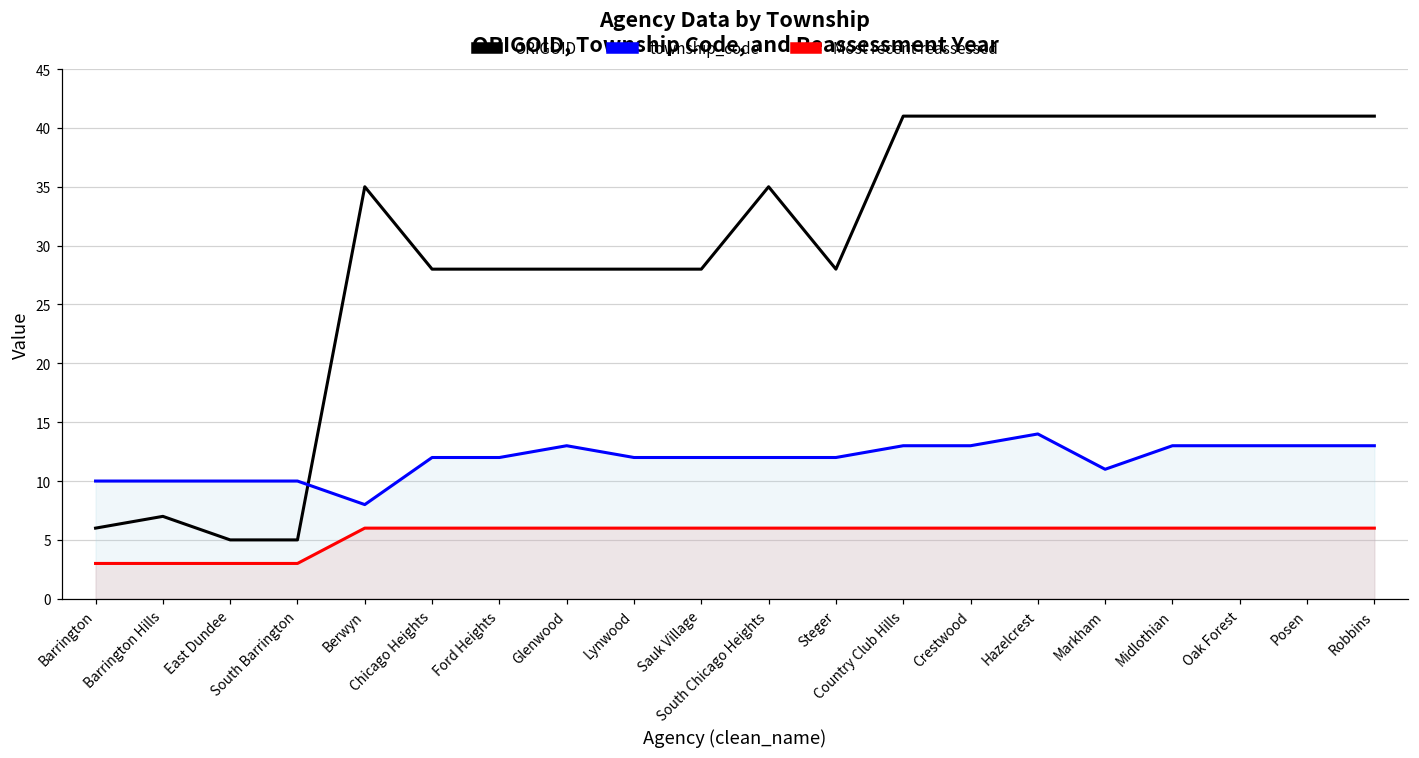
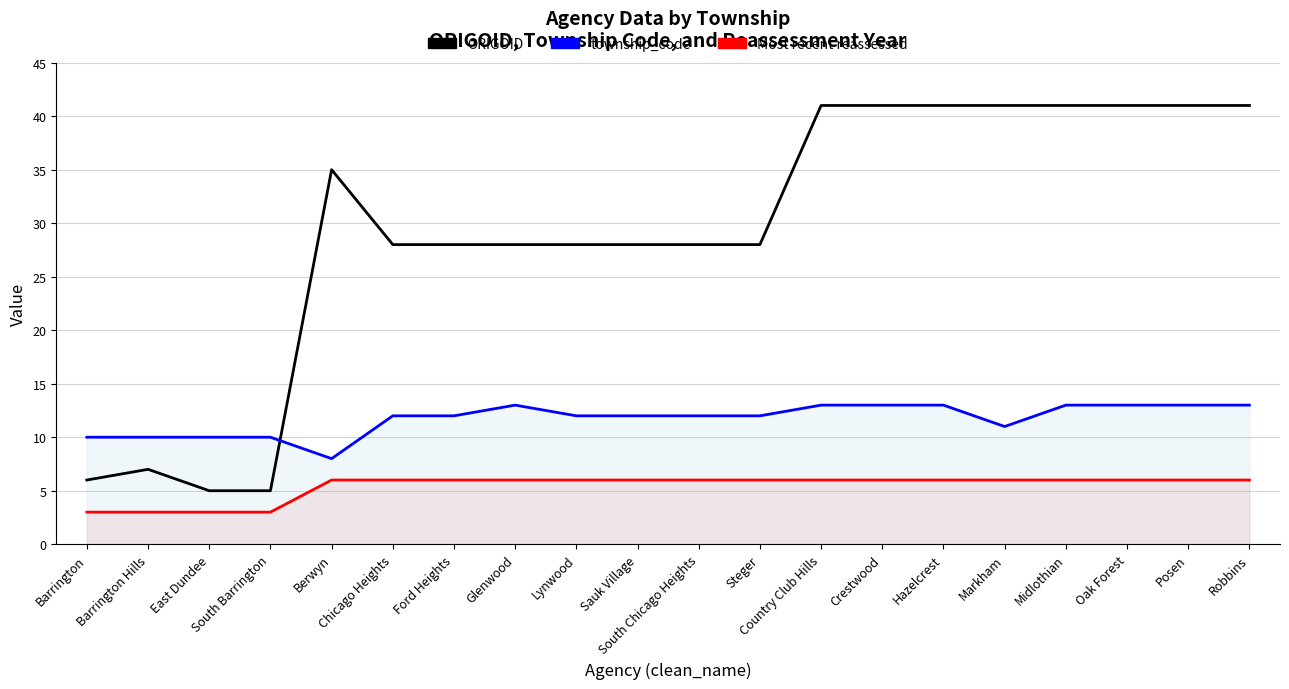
  {
    "ORIGOID": {
      "Barrington": 6,
      "Barrington Hills": 7,
      "East Dundee": 5,
      "South Barrington": 5,
      "Berwyn": 35,
      "Chicago Heights": 28,
      "Ford Heights": 28,
      "Glenwood": 28,
      "Lynwood": 28,
      "Sauk Village": 28,
-     "South Chicago Heights": 35,
+     "South Chicago Heights": 28,
      "Steger": 28,
      "Country Club Hills": 41,
      "Crestwood": 41,
      "Hazelcrest": 41,
      "Markham": 41,
      "Midlothian": 41,
      "Oak Forest": 41,
      "Posen": 41,
      "Robbins": 41
    },
    "township_code": {
      "Barrington": 10,
      "Barrington Hills": 10,
      "East Dundee": 10,
      "South Barrington": 10,
      "Berwyn": 8,
      "Chicago Heights": 12,
      "Ford Heights": 12,
      "Glenwood": 13,
      "Lynwood": 12,
      "Sauk Village": 12,
      "South Chicago Heights": 12,
      "Steger": 12,
      "Country Club Hills": 13,
      "Crestwood": 13,
-     "Hazelcrest": 14,
+     "Hazelcrest": 13,
      "Markham": 11,
      "Midlothian": 13,
      "Oak Forest": 13,
      "Posen": 13,
      "Robbins": 13
    }
  }
